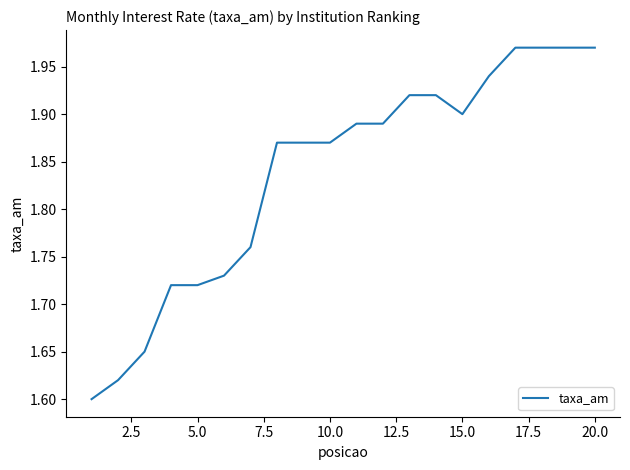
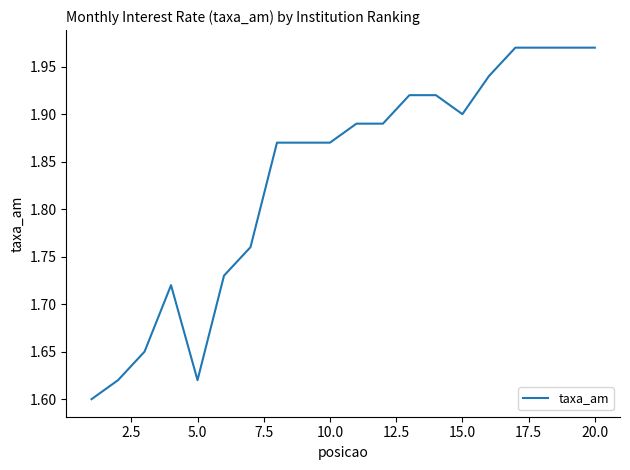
  {
-   "5.0": 1.72,
+   "5.0": 1.62,
    "10.0": 1.87,
    "15.0": 1.90,
    "20.0": 1.97
  }
